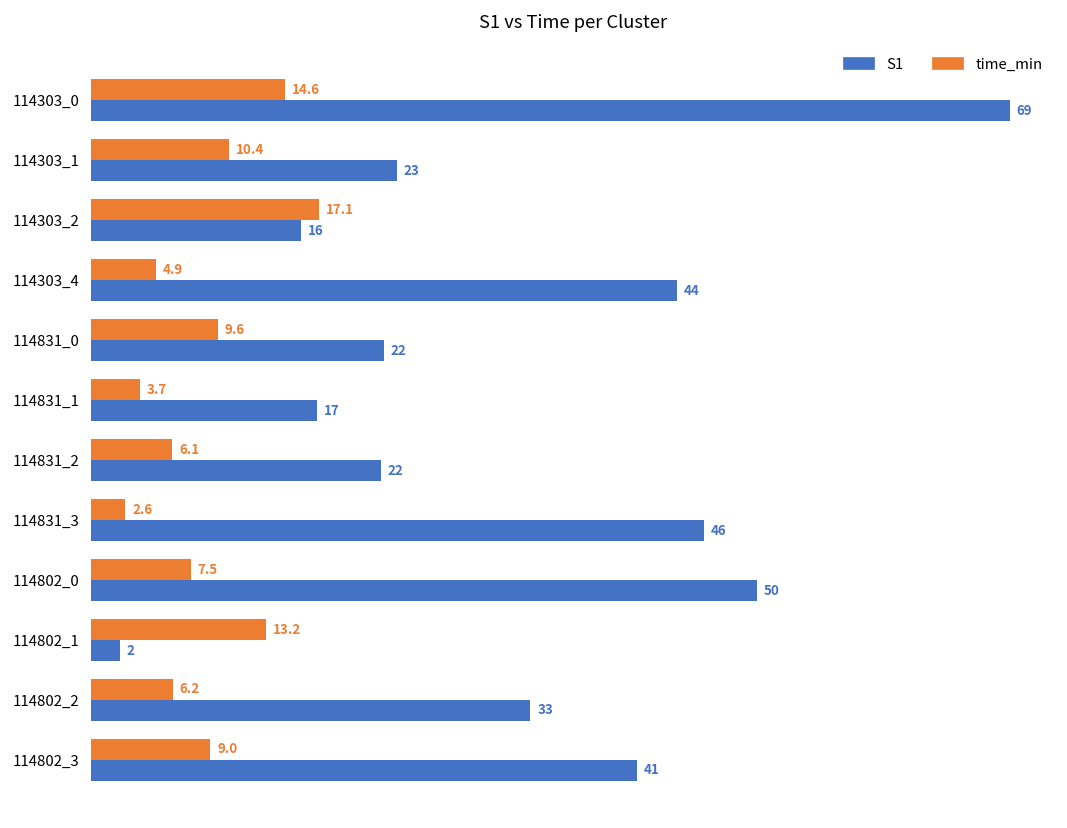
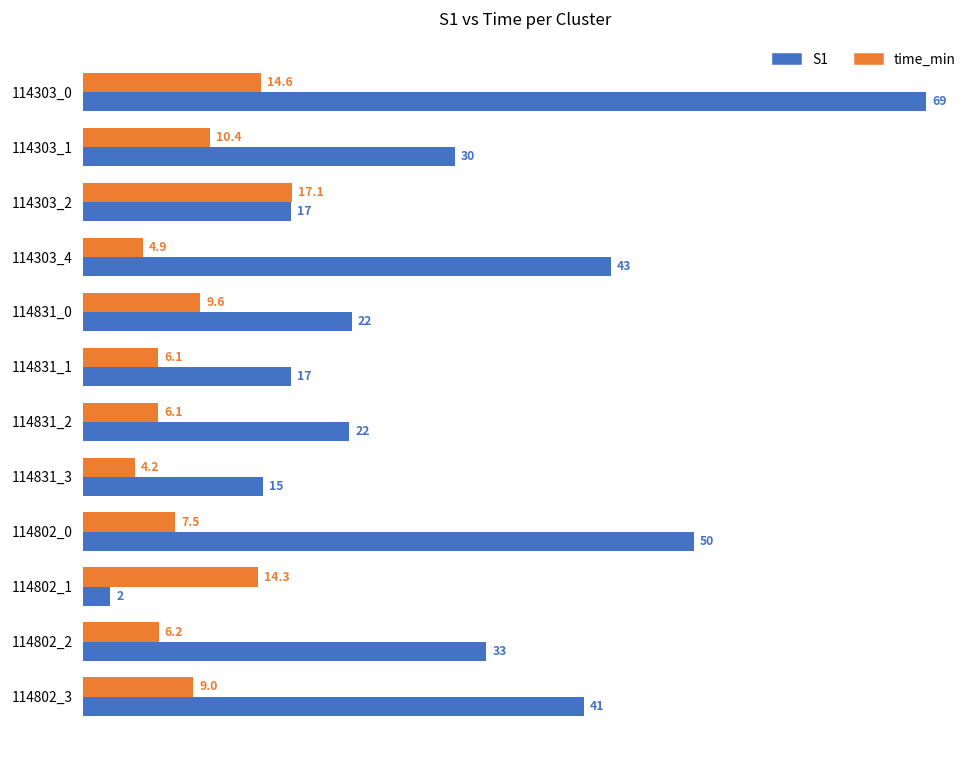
  {
    "S1": {
      "114303_0": 69,
-     "114303_1": 23,
-     "114303_2": 16,
-     "114303_4": 44,
+     "114303_1": 30,
+     "114303_2": 17,
+     "114303_4": 43,
      "114831_0": 22,
      "114831_1": 17,
      "114831_2": 22,
-     "114831_3": 46,
+     "114831_3": 15,
      "114802_0": 50,
      "114802_1": 2,
      "114802_2": 33,
      "114802_3": 41
    },
    "time_min": {
      "114303_0": 14.6,
      "114303_1": 10.4,
      "114303_2": 17.1,
      "114303_4": 4.9,
      "114831_0": 9.6,
-     "114831_1": 3.7,
+     "114831_1": 6.1,
      "114831_2": 6.1,
-     "114831_3": 2.6,
+     "114831_3": 4.2,
      "114802_0": 7.5,
-     "114802_1": 13.2,
+     "114802_1": 14.3,
      "114802_2": 6.2,
      "114802_3": 9.0
    }
  }
